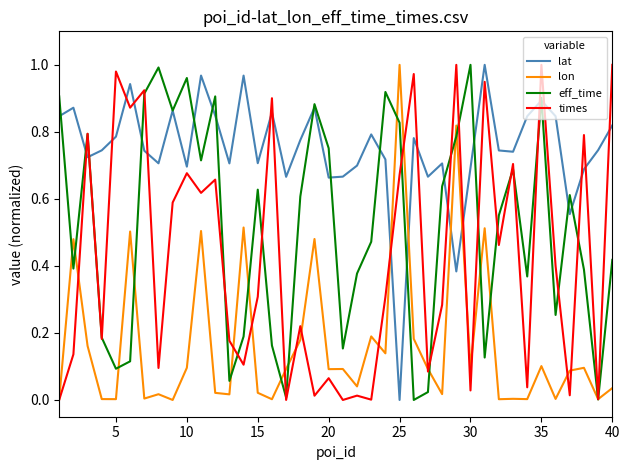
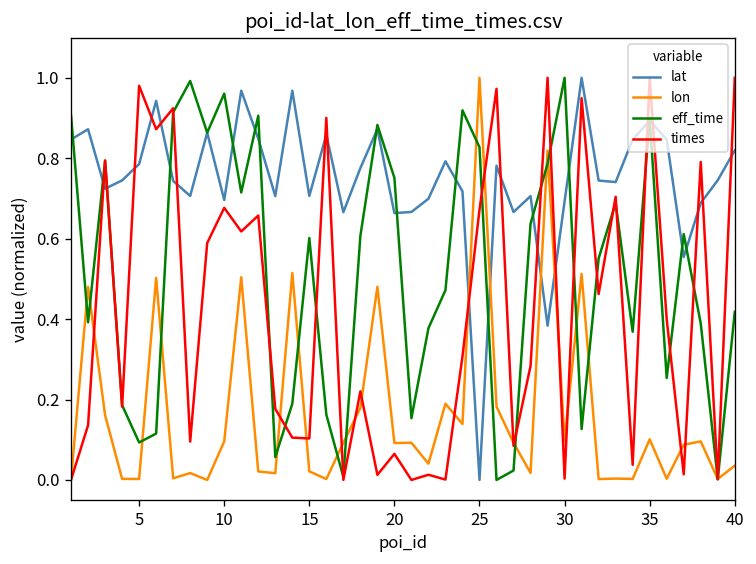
  {
    "lat": {
      "5": 0.79,
      "10": 0.70,
      "15": 0.71,
      "20": 0.66,
      "25": 0.00,
      "30": 0.69,
      "40": 0.82
    },
    "lon": {
      "5": 0.00,
      "10": 0.10,
      "15": 0.02,
      "20": 0.09,
      "25": 1.00,
      "30": 0.10,
      "35": 0.10,
      "40": 0.04
    },
    "eff_time": {
      "5": 0.09,
      "10": 0.96,
-     "15": 0.63,
+     "15": 0.60,
      "20": 0.75,
      "25": 0.83,
      "30": 1.00,
      "40": 0.42
    },
    "times": {
      "5": 0.98,
      "10": 0.68,
-     "15": 0.31,
+     "15": 0.10,
      "20": 0.06,
      "25": 0.67,
-     "30": 0.03,
+     "30": 0.00,
      "40": 1.00
    }
  }
